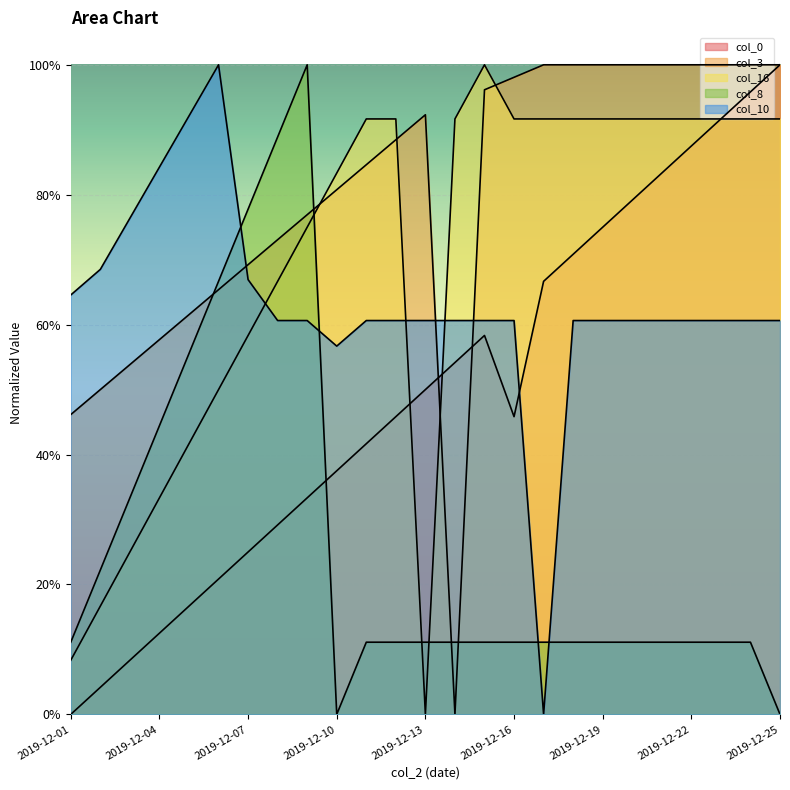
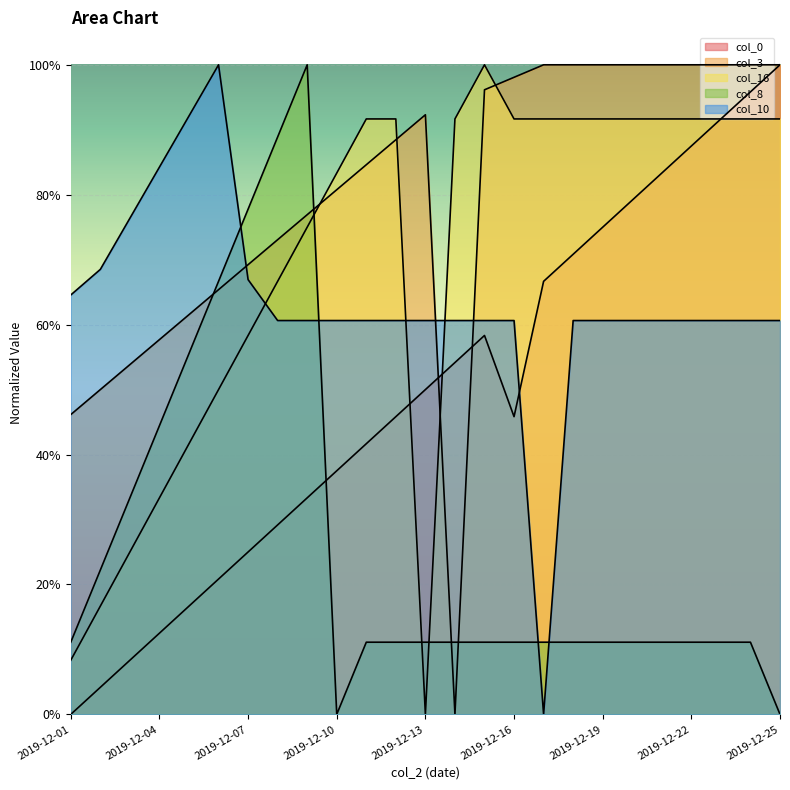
  {
    "col_0": {
      "2019-12-01": "0%",
      "2019-12-04": "13%",
      "2019-12-07": "25%",
      "2019-12-10": "38%",
      "2019-12-13": "50%",
      "2019-12-16": "46%",
      "2019-12-19": "75%",
      "2019-12-22": "88%"
    },
    "col_8": {
      "2019-12-01": "11%",
      "2019-12-04": "44%",
      "2019-12-07": "78%",
      "2019-12-10": "0%",
      "2019-12-13": "11%",
      "2019-12-16": "11%",
      "2019-12-19": "11%",
      "2019-12-22": "11%",
      "2019-12-25": "0%"
    },
    "col_10": {
      "2019-12-01": "65%",
      "2019-12-04": "84%",
      "2019-12-07": "67%",
-     "2019-12-10": "57%",
+     "2019-12-10": "61%",
      "2019-12-13": "61%",
      "2019-12-16": "61%",
      "2019-12-19": "61%",
      "2019-12-22": "61%",
      "2019-12-25": "61%"
    }
  }
